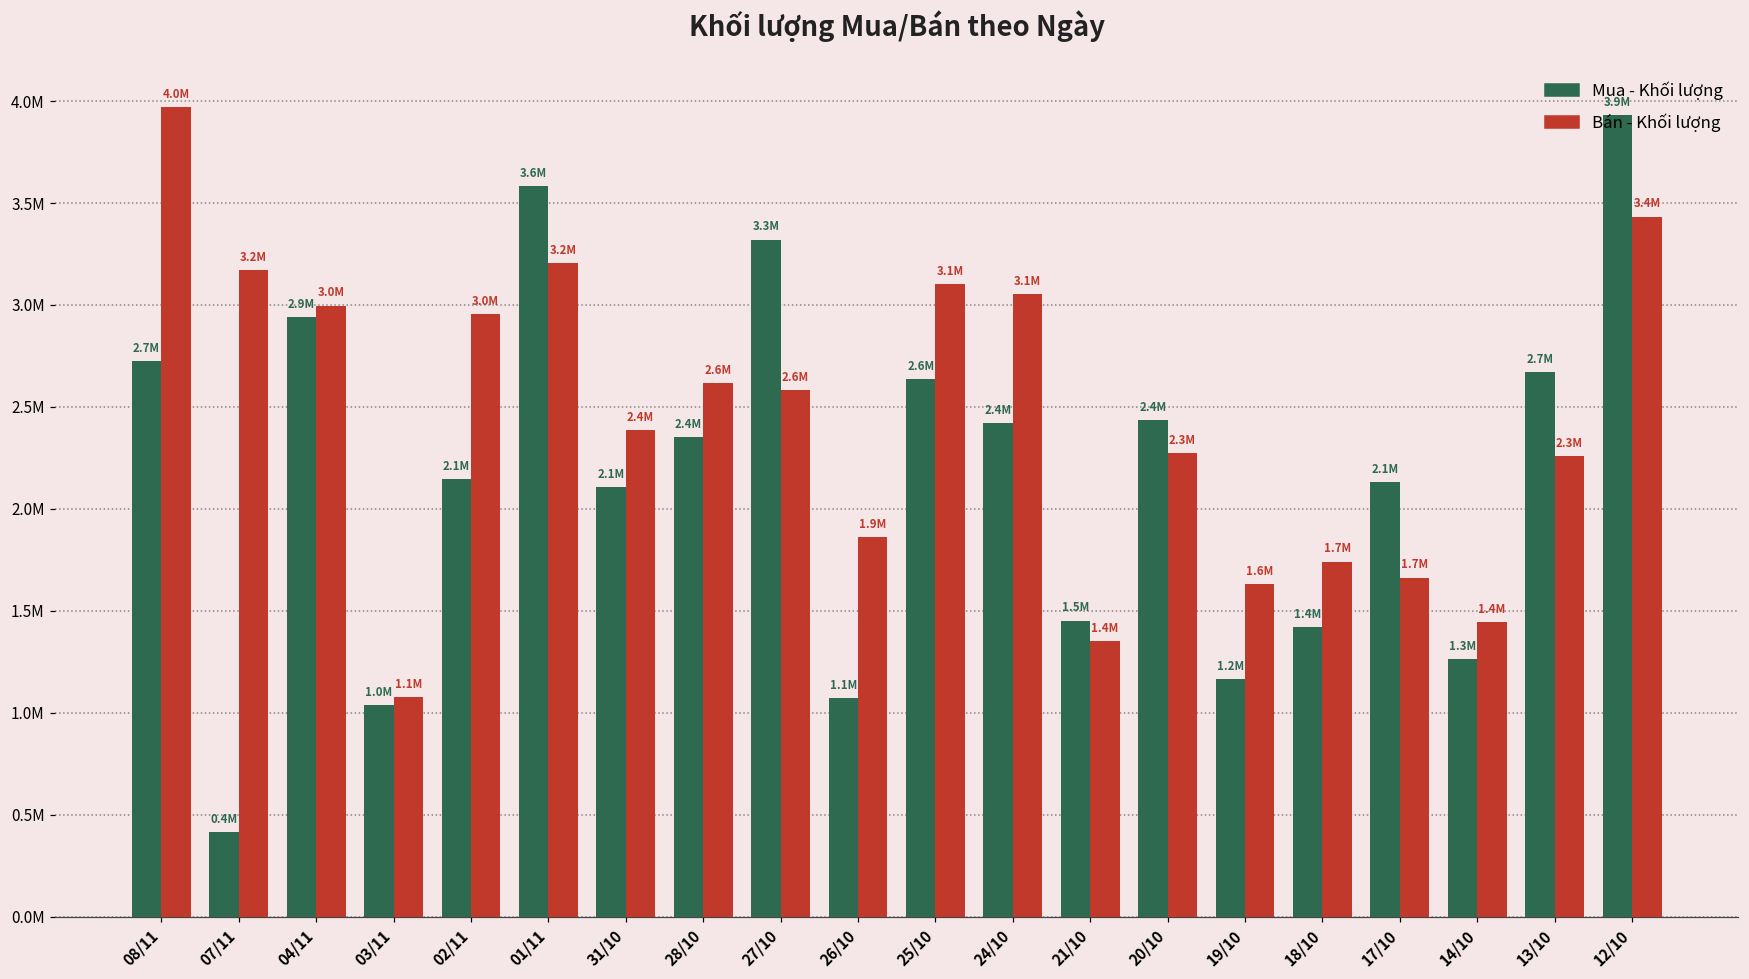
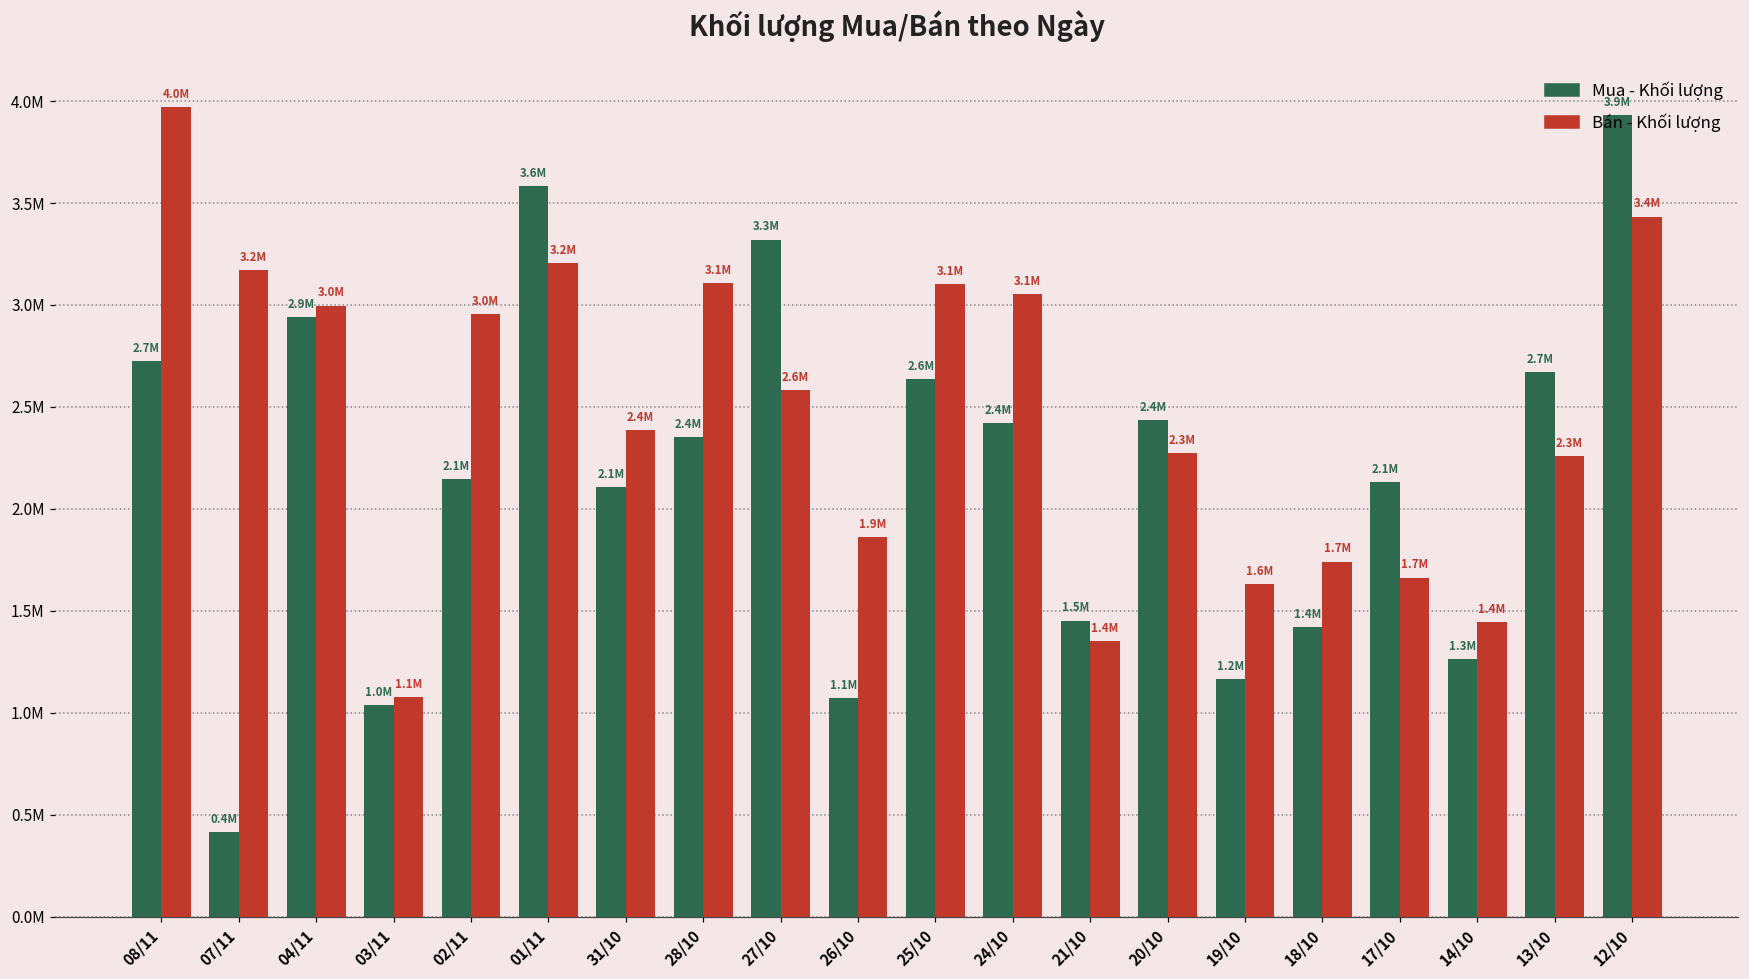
  {
    "Mua - Khối lượng": {
      "08/11": "2.7M",
      "07/11": "0.4M",
      "04/11": "2.9M",
      "03/11": "1.0M",
      "02/11": "2.1M",
      "01/11": "3.6M",
      "31/10": "2.1M",
      "28/10": "2.4M",
      "27/10": "3.3M",
      "26/10": "1.1M",
      "25/10": "2.6M",
      "24/10": "2.4M",
      "21/10": "1.5M",
      "20/10": "2.4M",
      "19/10": "1.2M",
      "18/10": "1.4M",
      "17/10": "2.1M",
      "14/10": "1.3M",
      "13/10": "2.7M",
      "12/10": "3.9M"
    },
    "Bán - Khối lượng": {
      "08/11": "4.0M",
      "07/11": "3.2M",
      "04/11": "3.0M",
      "03/11": "1.1M",
      "02/11": "3.0M",
      "01/11": "3.2M",
      "31/10": "2.4M",
-     "28/10": "2.6M",
+     "28/10": "3.1M",
      "27/10": "2.6M",
      "26/10": "1.9M",
      "25/10": "3.1M",
      "24/10": "3.1M",
      "21/10": "1.4M",
      "20/10": "2.3M",
      "19/10": "1.6M",
      "18/10": "1.7M",
      "17/10": "1.7M",
      "14/10": "1.4M",
      "13/10": "2.3M",
      "12/10": "3.4M"
    }
  }
